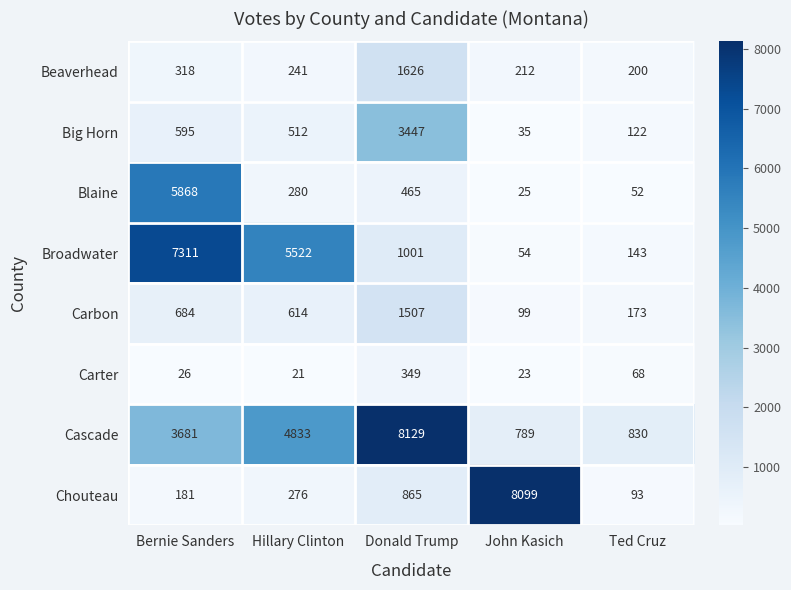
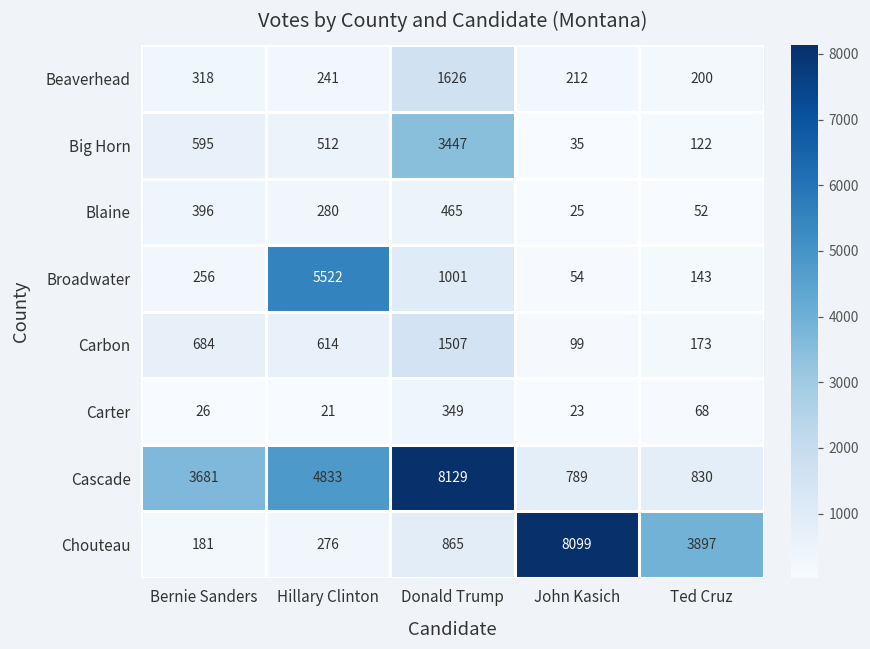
  {
    "Beaverhead": {
      "Bernie Sanders": 318,
      "Hillary Clinton": 241,
      "Donald Trump": 1626,
      "John Kasich": 212,
      "Ted Cruz": 200
    },
    "Big Horn": {
      "Bernie Sanders": 595,
      "Hillary Clinton": 512,
      "Donald Trump": 3447,
      "John Kasich": 35,
      "Ted Cruz": 122
    },
    "Blaine": {
-     "Bernie Sanders": 5868,
+     "Bernie Sanders": 396,
      "Hillary Clinton": 280,
      "Donald Trump": 465,
      "John Kasich": 25,
      "Ted Cruz": 52
    },
    "Broadwater": {
-     "Bernie Sanders": 7311,
+     "Bernie Sanders": 256,
      "Hillary Clinton": 5522,
      "Donald Trump": 1001,
      "John Kasich": 54,
      "Ted Cruz": 143
    },
    "Carbon": {
      "Bernie Sanders": 684,
      "Hillary Clinton": 614,
      "Donald Trump": 1507,
      "John Kasich": 99,
      "Ted Cruz": 173
    },
    "Carter": {
      "Bernie Sanders": 26,
      "Hillary Clinton": 21,
      "Donald Trump": 349,
      "John Kasich": 23,
      "Ted Cruz": 68
    },
    "Cascade": {
      "Bernie Sanders": 3681,
      "Hillary Clinton": 4833,
      "Donald Trump": 8129,
      "John Kasich": 789,
      "Ted Cruz": 830
    },
    "Chouteau": {
      "Bernie Sanders": 181,
      "Hillary Clinton": 276,
      "Donald Trump": 865,
      "John Kasich": 8099,
-     "Ted Cruz": 93
+     "Ted Cruz": 3897
    }
  }
